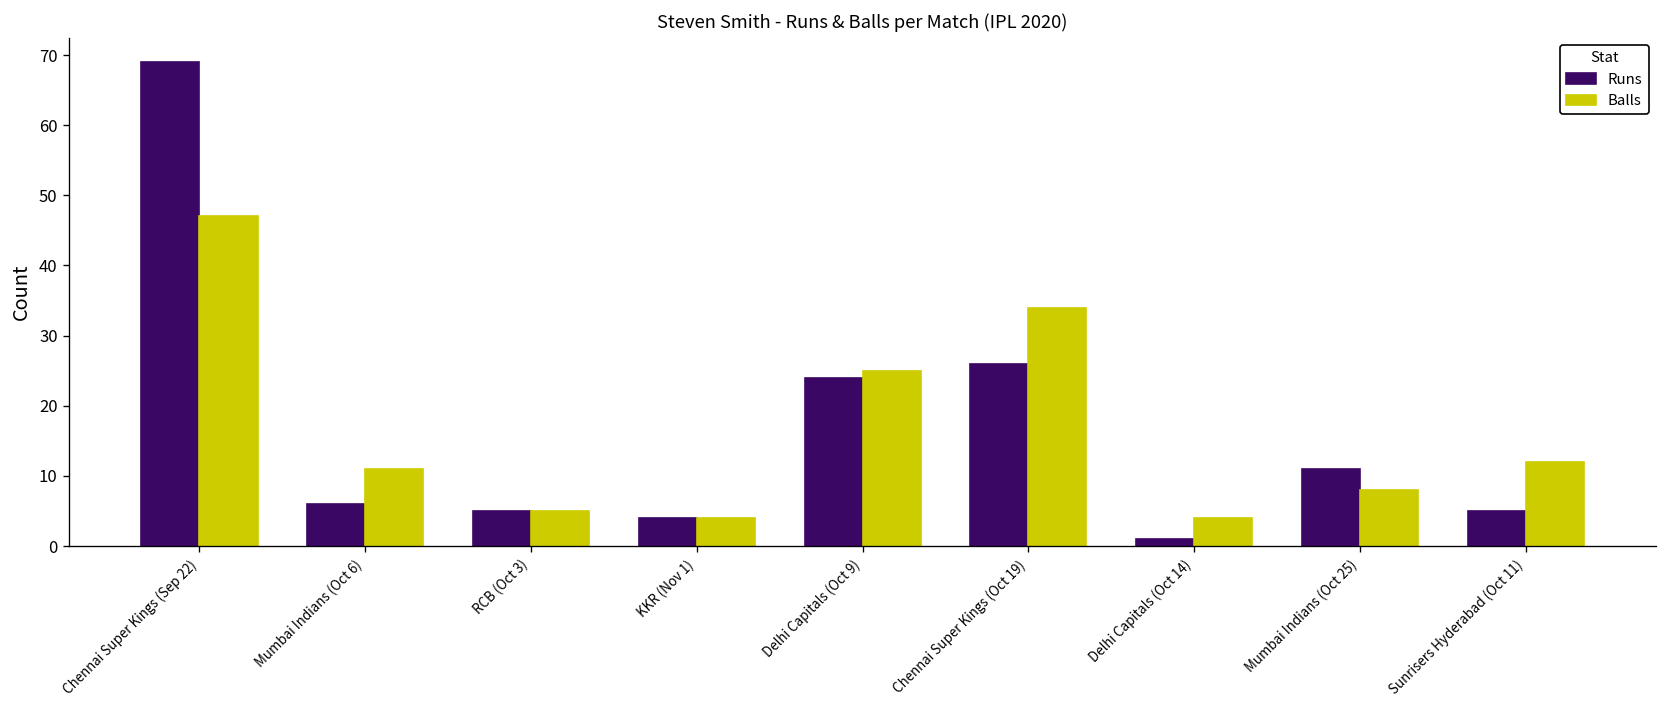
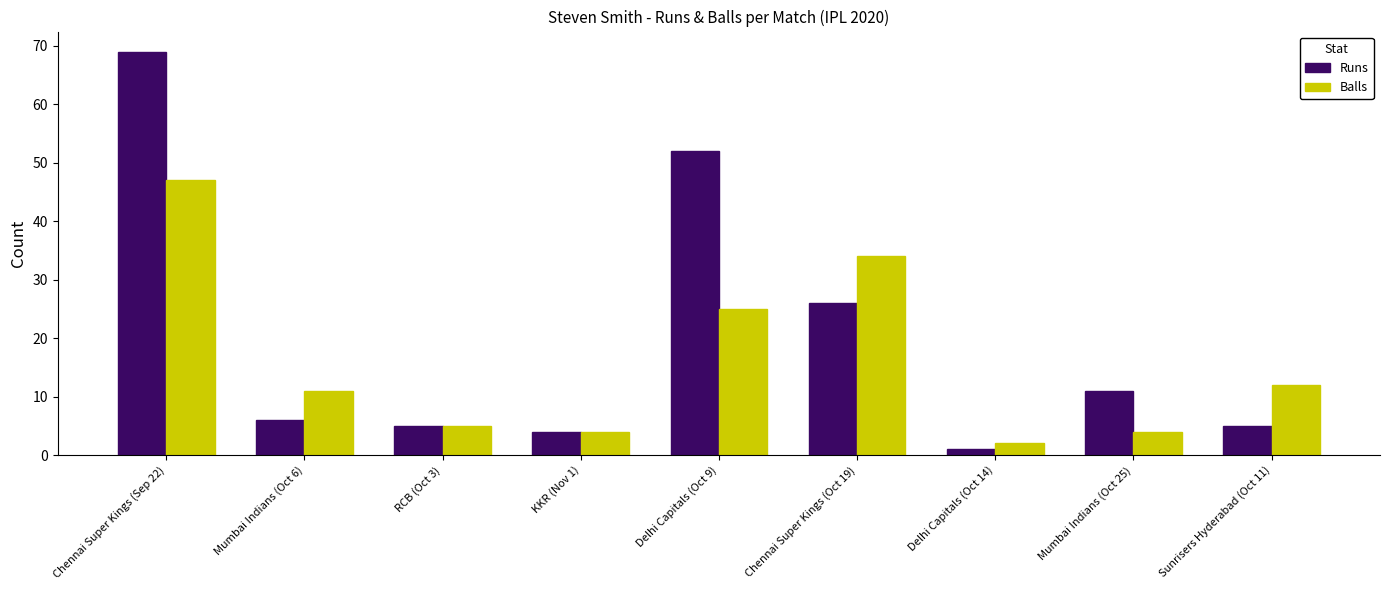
  {
    "Runs": {
      "Chennai Super Kings (Sep 22)": 69,
      "Mumbai Indians (Oct 6)": 6,
      "RCB (Oct 3)": 5,
      "KKR (Nov 1)": 4,
-     "Delhi Capitals (Oct 9)": 24,
+     "Delhi Capitals (Oct 9)": 52,
      "Chennai Super Kings (Oct 19)": 26,
      "Delhi Capitals (Oct 14)": 1,
      "Mumbai Indians (Oct 25)": 11,
      "Sunrisers Hyderabad (Oct 11)": 5
    },
    "Balls": {
      "Chennai Super Kings (Sep 22)": 47,
      "Mumbai Indians (Oct 6)": 11,
      "RCB (Oct 3)": 5,
      "KKR (Nov 1)": 4,
      "Delhi Capitals (Oct 9)": 25,
      "Chennai Super Kings (Oct 19)": 34,
-     "Delhi Capitals (Oct 14)": 4,
-     "Mumbai Indians (Oct 25)": 8,
+     "Delhi Capitals (Oct 14)": 2,
+     "Mumbai Indians (Oct 25)": 4,
      "Sunrisers Hyderabad (Oct 11)": 12
    }
  }
